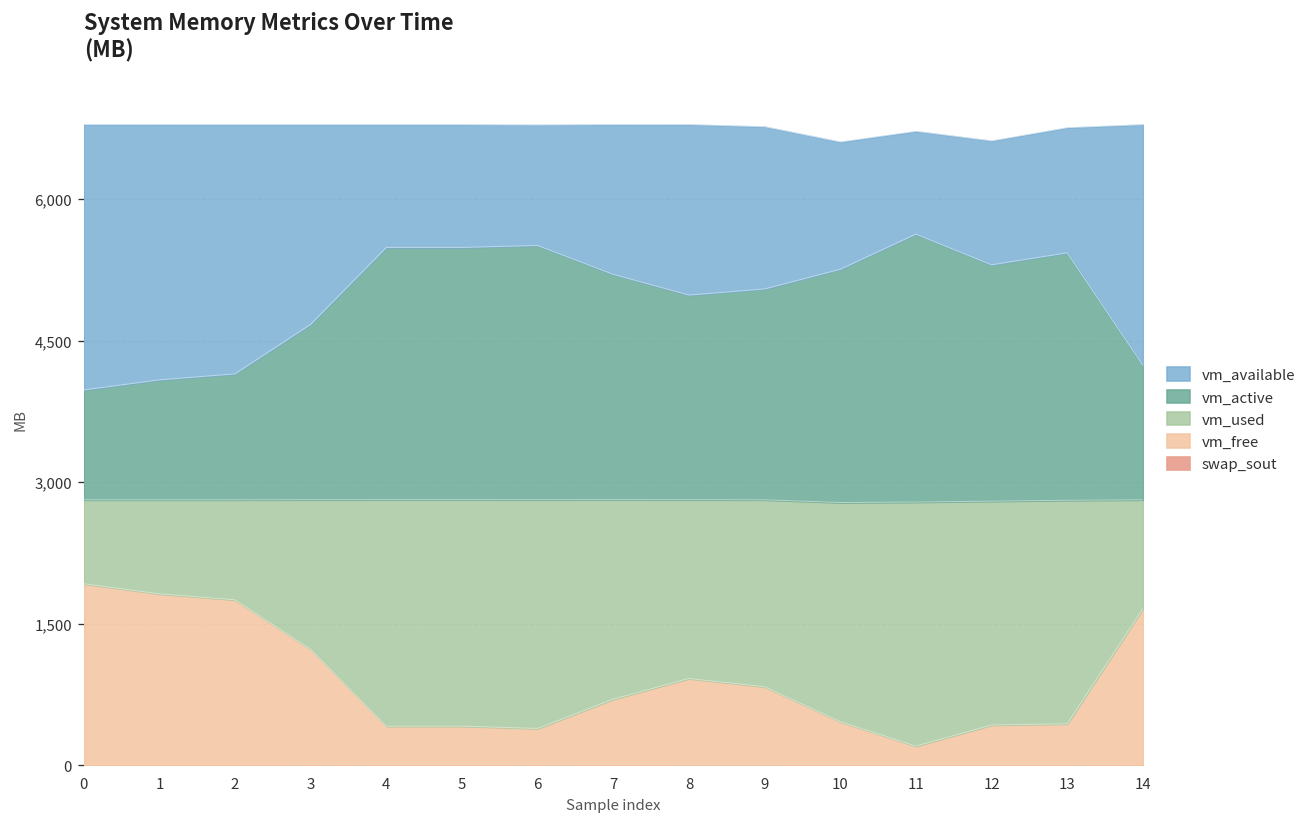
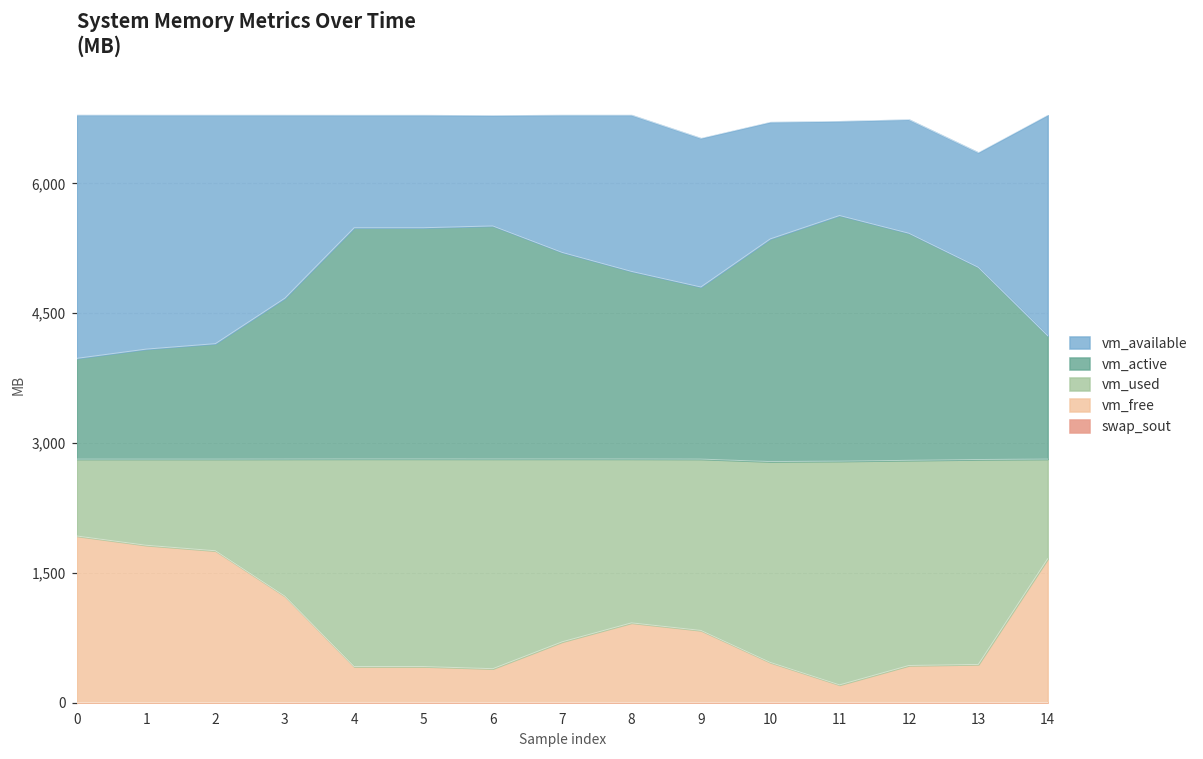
  {
    "vm_used": {
      "0": "900",
      "1": "1,000",
      "2": "1,100",
      "3": "1,600",
      "4": "2,400",
      "5": "2,400",
      "6": "2,400",
      "7": "2,100",
      "8": "1,900",
      "9": "2,000",
      "10": "2,300",
      "11": "2,600",
      "12": "2,400",
      "13": "2,400",
      "14": "1,200"
    },
    "vm_active": {
      "0": "1,200",
      "1": "1,300",
      "2": "1,300",
      "3": "1,900",
      "4": "2,700",
      "5": "2,700",
      "6": "2,700",
      "7": "2,400",
      "8": "2,200",
-     "9": "2,200",
-     "10": "2,500",
+     "9": "2,000",
+     "10": "2,600",
      "11": "2,800",
-     "12": "2,500",
-     "13": "2,600",
+     "12": "2,600",
+     "13": "2,200",
      "14": "1,400"
    },
    "vm_available": {
      "0": "2,800",
      "1": "2,700",
      "2": "2,600",
      "3": "2,100",
      "4": "1,300",
      "5": "1,300",
      "6": "1,300",
      "7": "1,600",
      "8": "1,800",
      "9": "1,700",
      "10": "1,300",
      "11": "1,100",
      "12": "1,300",
      "13": "1,300",
      "14": "2,500"
    }
  }
